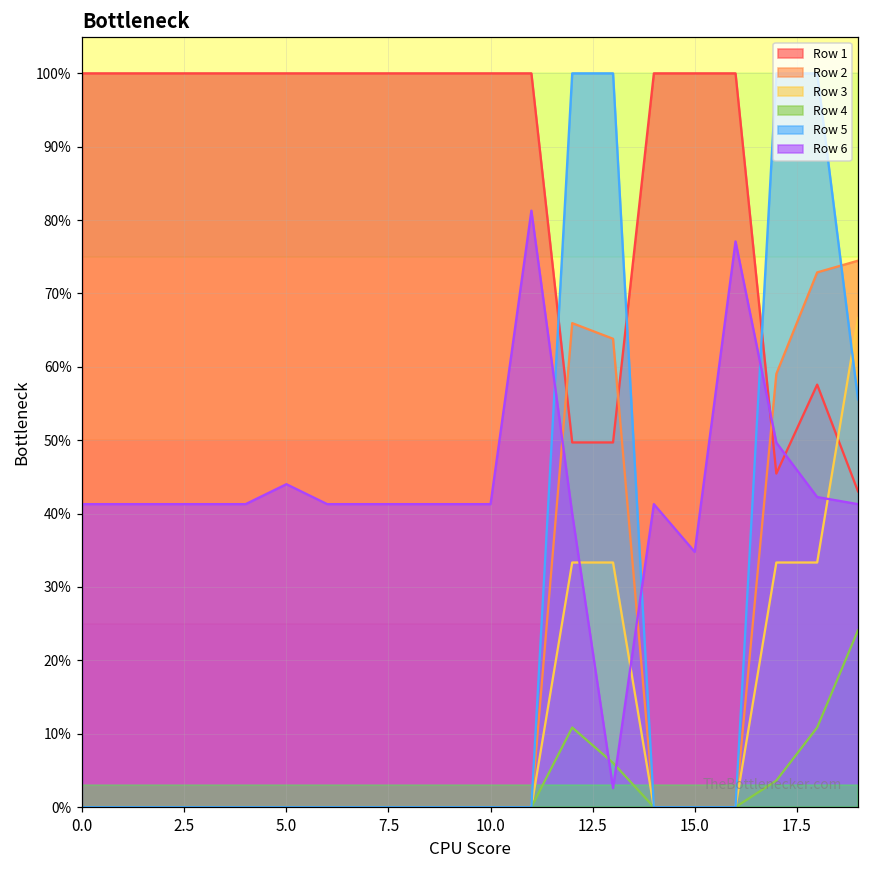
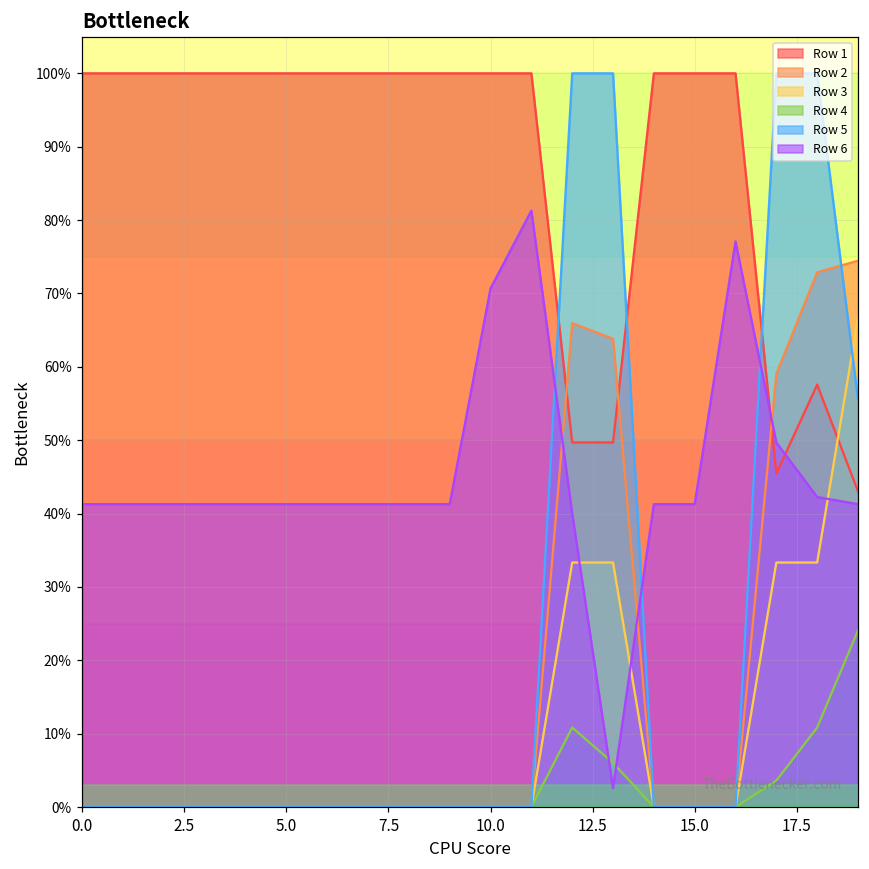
  {
    "Row 1": {
      "0.0": "100%",
      "5.0": "100%",
      "10.0": "100%",
      "15.0": "100%"
    },
    "Row 6": {
      "0.0": "41%",
-     "5.0": "44%",
-     "10.0": "41%",
-     "15.0": "35%"
+     "5.0": "41%",
+     "10.0": "71%",
+     "15.0": "41%"
    }
  }
